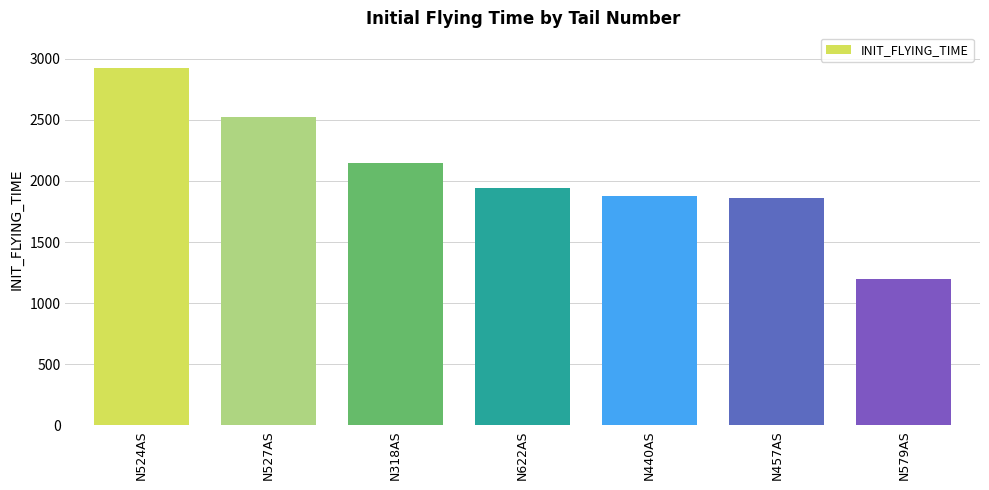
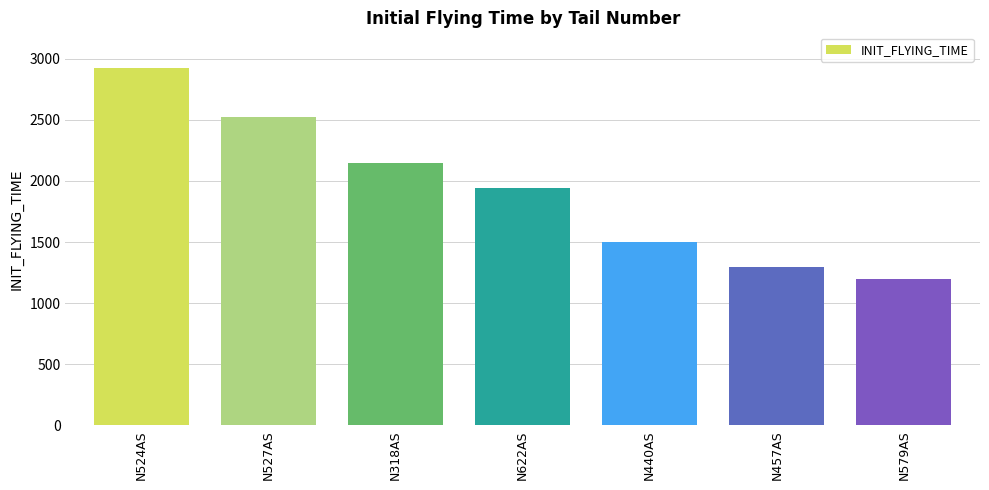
  {
    "N524AS": 2920,
    "N527AS": 2520,
    "N318AS": 2150,
    "N622AS": 1940,
-   "N440AS": 1880,
-   "N457AS": 1860,
+   "N440AS": 1500,
+   "N457AS": 1300,
    "N579AS": 1200
  }
